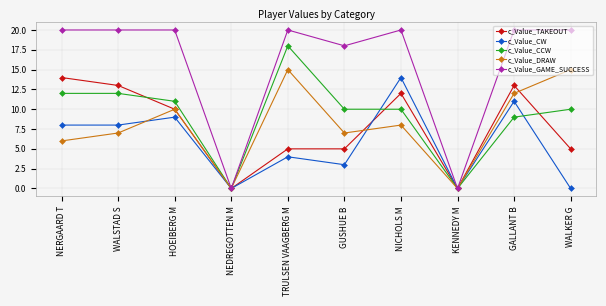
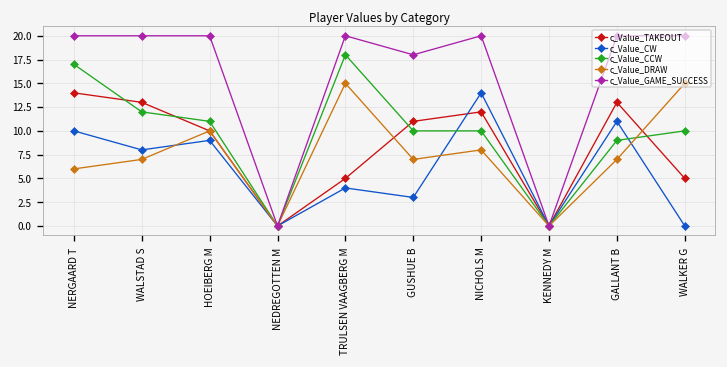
  {
    "c_Value_TAKEOUT": {
      "NERGAARD T": 14,
      "WALSTAD S": 13,
      "TRULSEN VAAGBERG M": 5,
-     "GUSHUE B": 5,
+     "GUSHUE B": 11,
      "NICHOLS M": 12,
      "GALLANT B": 13,
      "WALKER G": 5
    },
    "c_Value_CW": {
-     "NERGAARD T": 8,
+     "NERGAARD T": 10,
      "WALSTAD S": 8,
      "HOEIBERG M": 9,
      "TRULSEN VAAGBERG M": 4,
      "GUSHUE B": 3,
      "NICHOLS M": 14,
      "GALLANT B": 11,
      "WALKER G": 0
    },
    "c_Value_CCW": {
-     "NERGAARD T": 12,
+     "NERGAARD T": 17,
      "WALSTAD S": 12,
      "HOEIBERG M": 11,
      "TRULSEN VAAGBERG M": 18,
      "GUSHUE B": 10,
      "NICHOLS M": 10,
      "GALLANT B": 9,
      "WALKER G": 10
    },
    "c_Value_DRAW": {
      "NERGAARD T": 6,
      "WALSTAD S": 7,
      "TRULSEN VAAGBERG M": 15,
      "GUSHUE B": 7,
      "NICHOLS M": 8,
-     "GALLANT B": 12
+     "GALLANT B": 7
    },
    "c_Value_GAME_SUCCESS": {
      "NERGAARD T": 20,
      "WALSTAD S": 20,
      "HOEIBERG M": 20,
      "TRULSEN VAAGBERG M": 20,
      "GUSHUE B": 18,
      "NICHOLS M": 20
    }
  }
